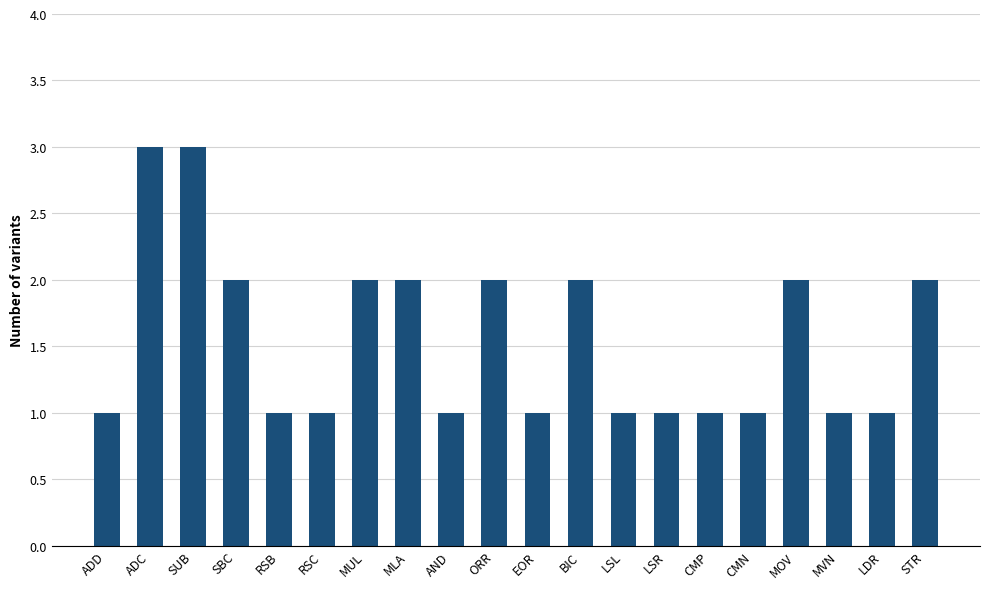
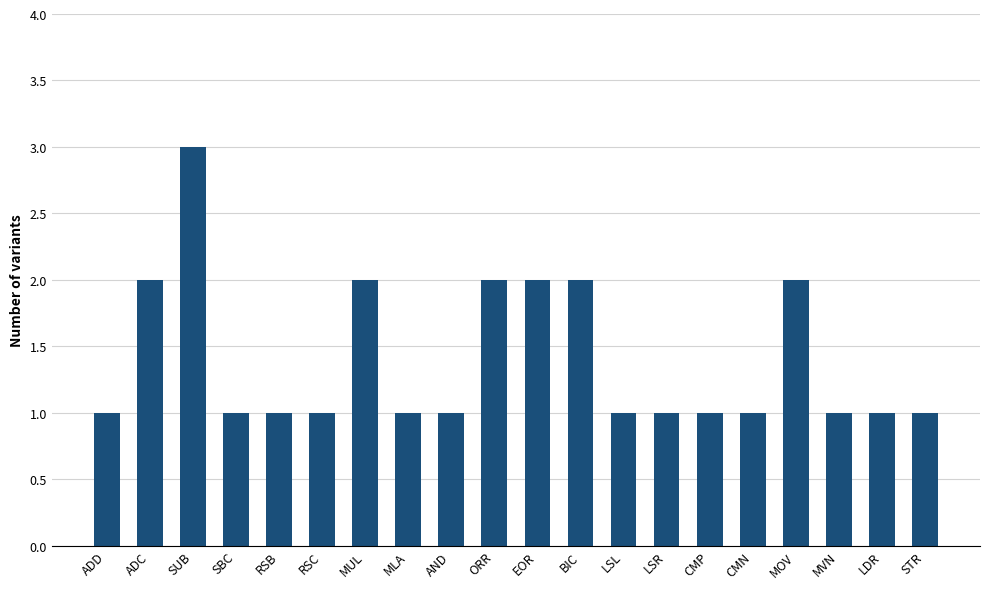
  {
    "ADD": 1,
-   "ADC": 3,
+   "ADC": 2,
    "SUB": 3,
-   "SBC": 2,
+   "SBC": 1,
    "RSB": 1,
    "RSC": 1,
    "MUL": 2,
-   "MLA": 2,
+   "MLA": 1,
    "AND": 1,
    "ORR": 2,
-   "EOR": 1,
+   "EOR": 2,
    "BIC": 2,
    "LSL": 1,
    "LSR": 1,
    "CMP": 1,
    "CMN": 1,
    "MOV": 2,
    "MVN": 1,
    "LDR": 1,
-   "STR": 2
+   "STR": 1
  }
